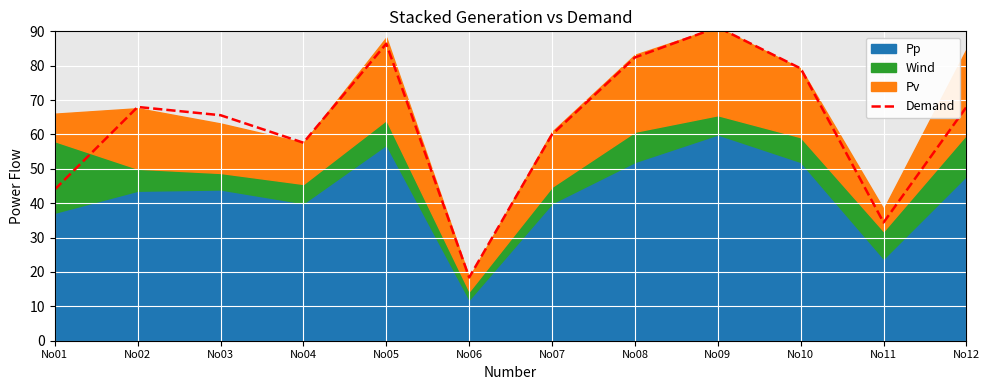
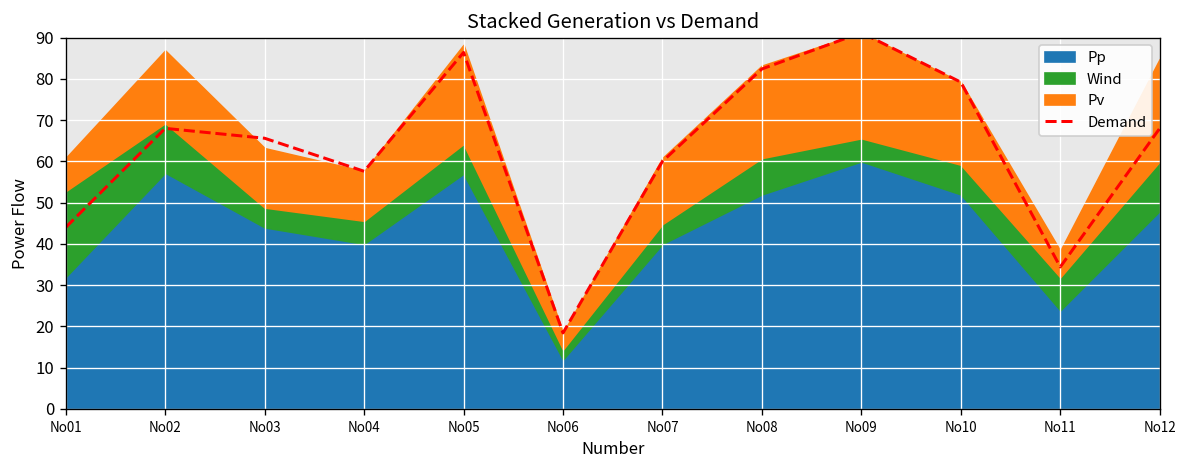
  {
    "Pp": {
-     "No01": 37,
-     "No02": 44
+     "No01": 32,
+     "No02": 57
    },
    "Demand": {
      "No01": 44,
      "No03": 66,
      "No05": 86,
      "No07": 60,
      "No08": 82,
      "No11": 34,
      "No12": 68
    },
    "Wind": {
-     "No02": 6
+     "No02": 12
    },
    "Pv": {
      "No01": 8,
      "No03": 14,
      "No05": 24,
      "No07": 16,
      "No08": 22,
      "No11": 6,
      "No12": 25
    }
  }
